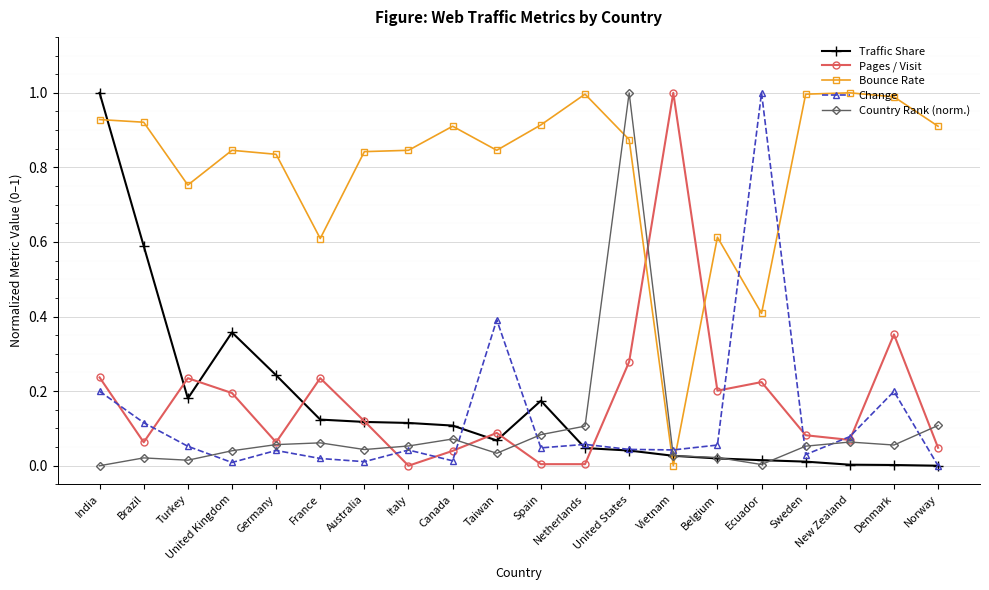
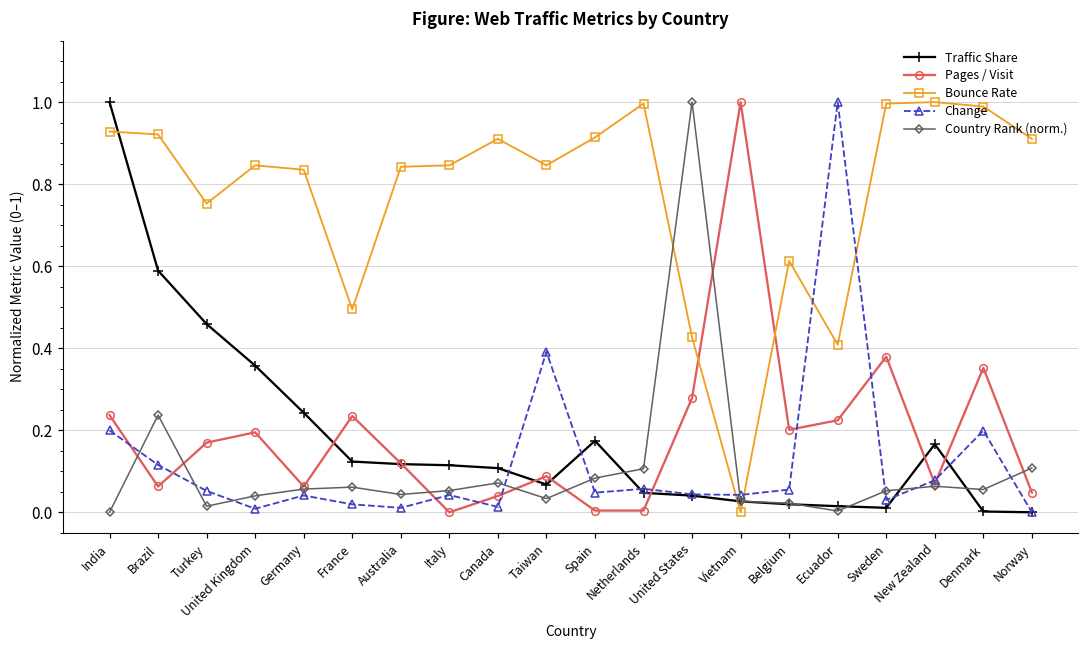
  {
    "Traffic Share": {
      "India": 1.00,
      "Brazil": 0.59,
-     "Turkey": 0.18,
+     "Turkey": 0.46,
      "United Kingdom": 0.36,
      "Germany": 0.24,
      "France": 0.12,
      "Italy": 0.11,
      "Canada": 0.11,
      "Taiwan": 0.07,
      "Spain": 0.17,
      "Netherlands": 0.05,
      "Ecuador": 0.01,
      "Sweden": 0.01,
-     "New Zealand": 0.00,
+     "New Zealand": 0.17,
      "Denmark": 0.00
    },
    "Pages / Visit": {
      "India": 0.24,
      "Brazil": 0.06,
-     "Turkey": 0.23,
+     "Turkey": 0.17,
      "United Kingdom": 0.19,
      "France": 0.23,
      "Italy": 0.00,
      "Canada": 0.04,
      "Taiwan": 0.09,
      "Spain": 0.00,
      "Netherlands": 0.00,
      "United States": 0.28,
      "Vietnam": 1.00,
      "Belgium": 0.20,
      "Ecuador": 0.22,
-     "Sweden": 0.08,
+     "Sweden": 0.38,
      "Denmark": 0.35,
      "Norway": 0.05
    },
    "Bounce Rate": {
      "India": 0.93,
      "Brazil": 0.92,
      "Turkey": 0.75,
      "United Kingdom": 0.85,
      "Germany": 0.84,
-     "France": 0.61,
+     "France": 0.49,
      "Australia": 0.84,
      "Italy": 0.85,
      "Canada": 0.91,
      "Taiwan": 0.85,
      "Spain": 0.91,
      "Netherlands": 1.00,
-     "United States": 0.87,
+     "United States": 0.43,
      "Vietnam": 0.00,
      "Belgium": 0.61,
      "Ecuador": 0.41,
      "Sweden": 1.00,
      "New Zealand": 1.00,
      "Denmark": 0.99,
      "Norway": 0.91
    },
    "Change": {
      "India": 0.20,
      "Brazil": 0.12,
      "Turkey": 0.05,
      "United Kingdom": 0.01,
      "Germany": 0.04,
      "France": 0.02,
      "Australia": 0.01,
      "Italy": 0.04,
      "Canada": 0.01,
      "Taiwan": 0.39,
      "Spain": 0.05,
      "Netherlands": 0.06,
      "Vietnam": 0.04,
      "Belgium": 0.06,
      "Ecuador": 1.00,
      "Sweden": 0.03,
      "New Zealand": 0.08,
      "Denmark": 0.20
    },
    "Country Rank (norm.)": {
      "India": 0.00,
-     "Brazil": 0.02,
+     "Brazil": 0.24,
      "Turkey": 0.01,
      "United Kingdom": 0.04,
      "France": 0.06,
      "Australia": 0.04,
      "Italy": 0.05,
      "Canada": 0.07,
      "Taiwan": 0.03,
      "Spain": 0.08,
      "Netherlands": 0.11,
      "United States": 1.00,
      "Ecuador": 0.00,
      "Sweden": 0.05,
      "Denmark": 0.06,
      "Norway": 0.11
    }
  }
